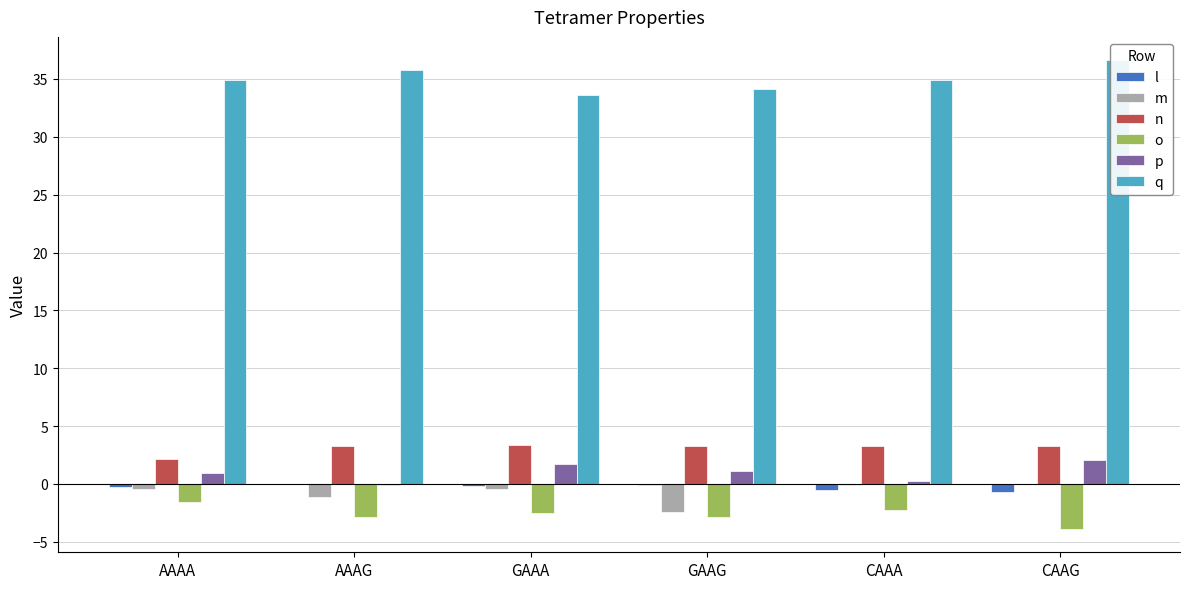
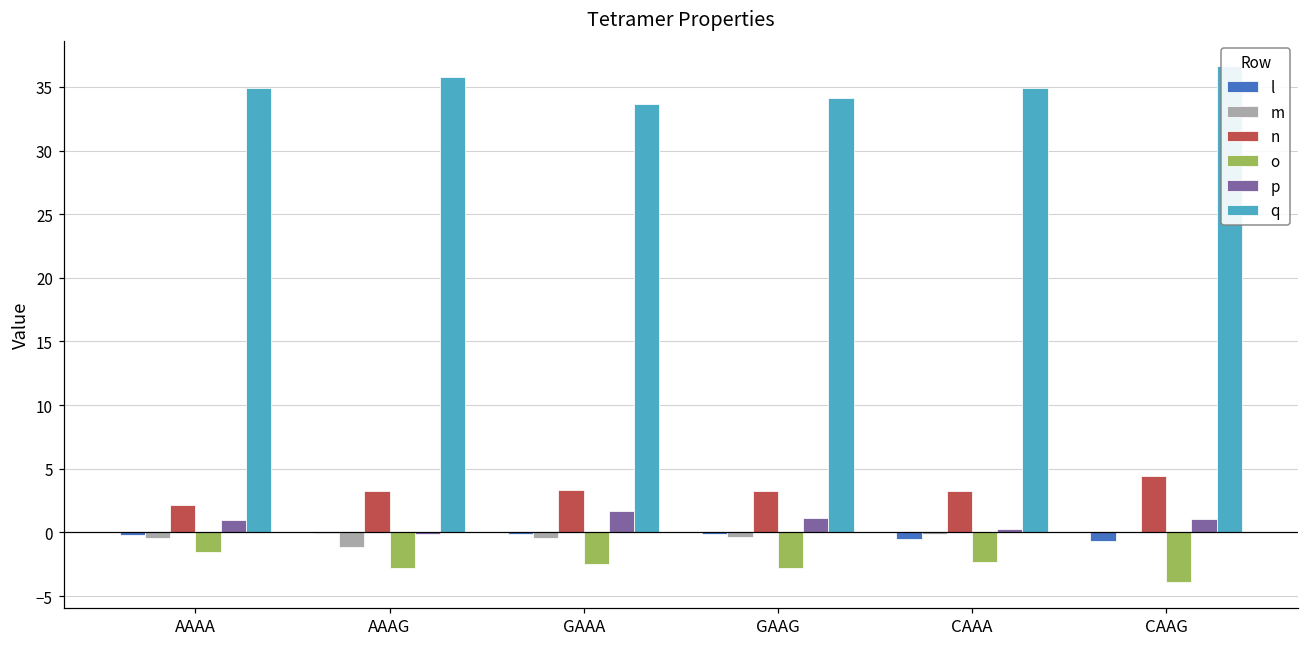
  {
    "m": {
      "AAAA": -0.5,
      "AAAG": -1.2,
      "GAAA": -0.4,
-     "GAAG": -2.4
+     "GAAG": -0.3
    },
    "n": {
      "AAAA": 2.2,
      "AAAG": 3.3,
      "GAAA": 3.3,
      "GAAG": 3.3,
      "CAAA": 3.3,
-     "CAAG": 3.3
+     "CAAG": 4.5
    },
    "o": {
      "AAAA": -1.6,
      "AAAG": -2.8,
      "GAAA": -2.5,
      "GAAG": -2.8,
      "CAAA": -2.3,
      "CAAG": -3.9
    },
    "p": {
      "AAAA": 1.0,
      "GAAA": 1.7,
      "GAAG": 1.1,
      "CAAA": 0.2,
-     "CAAG": 2.1
+     "CAAG": 1.0
    }
  }
